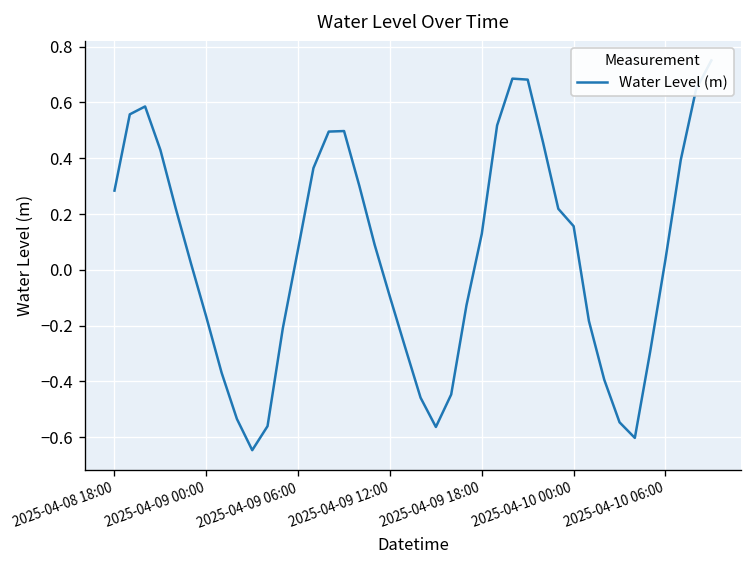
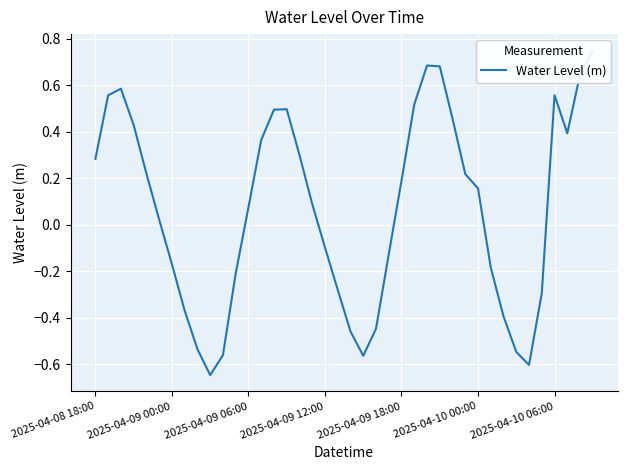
  {
    "2025-04-08 18:00": 0.28,
    "2025-04-09 00:00": -0.17,
    "2025-04-09 06:00": 0.08,
    "2025-04-09 12:00": -0.10,
-   "2025-04-09 18:00": 0.13,
+   "2025-04-09 18:00": 0.19,
    "2025-04-10 00:00": 0.16,
-   "2025-04-10 06:00": 0.04
+   "2025-04-10 06:00": 0.56
  }
